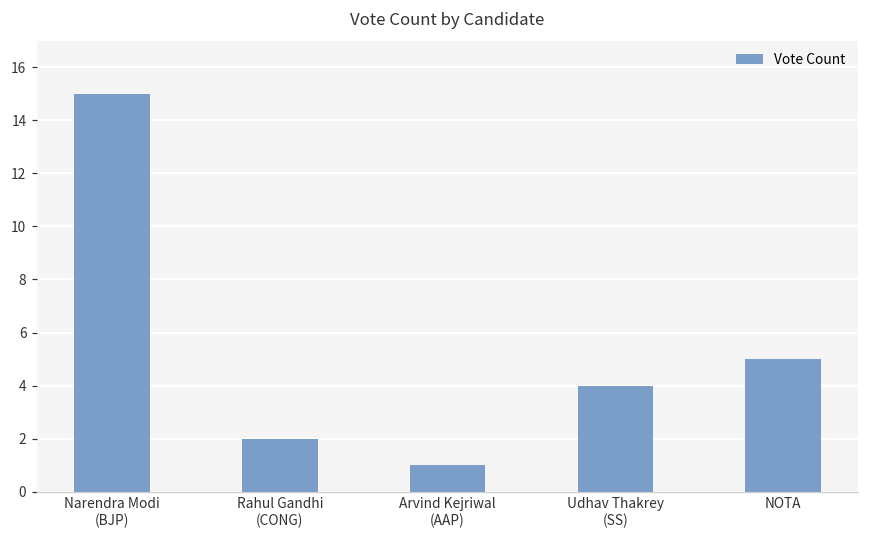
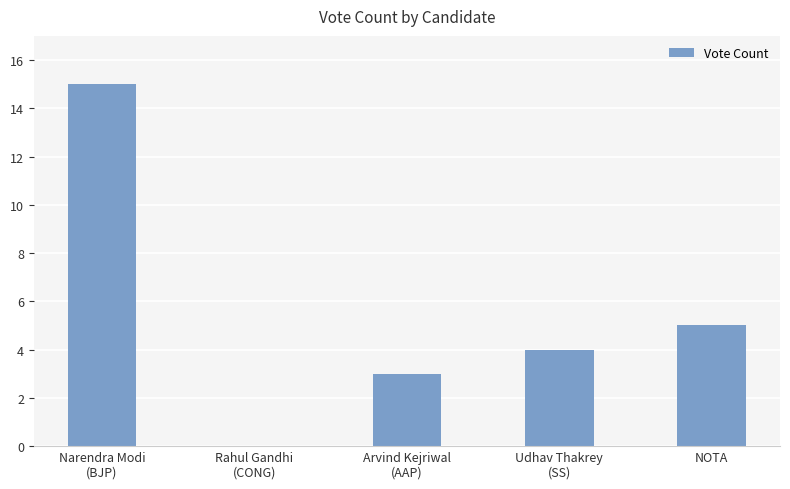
  {
    "Narendra Modi (BJP)": 15,
-   "Rahul Gandhi (CONG)": 2,
-   "Arvind Kejriwal (AAP)": 1,
+   "Rahul Gandhi (CONG)": 0,
+   "Arvind Kejriwal (AAP)": 3,
    "Udhav Thakrey (SS)": 4,
    "NOTA": 5
  }
